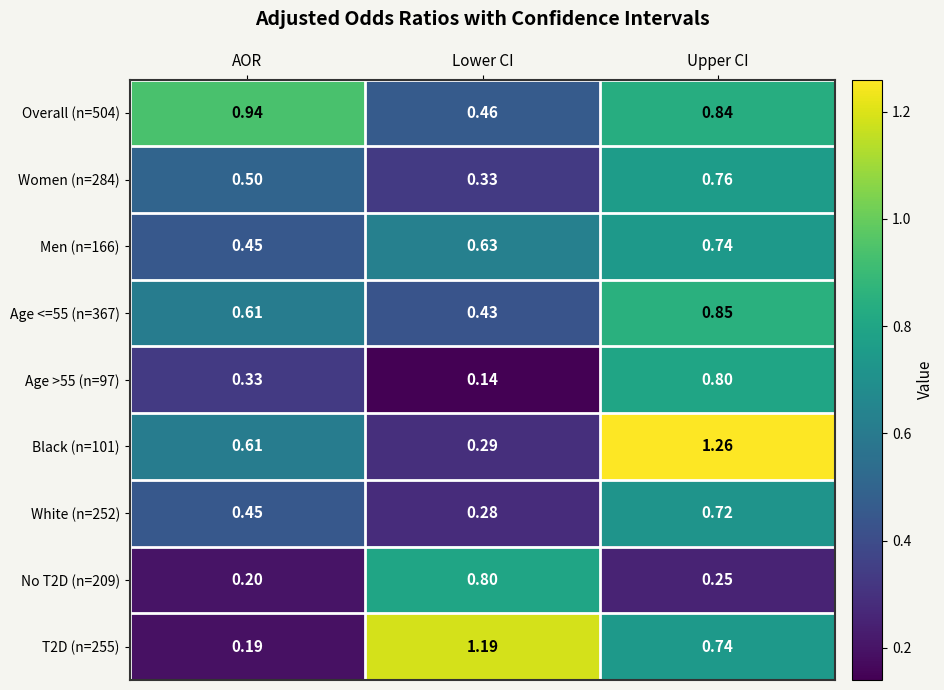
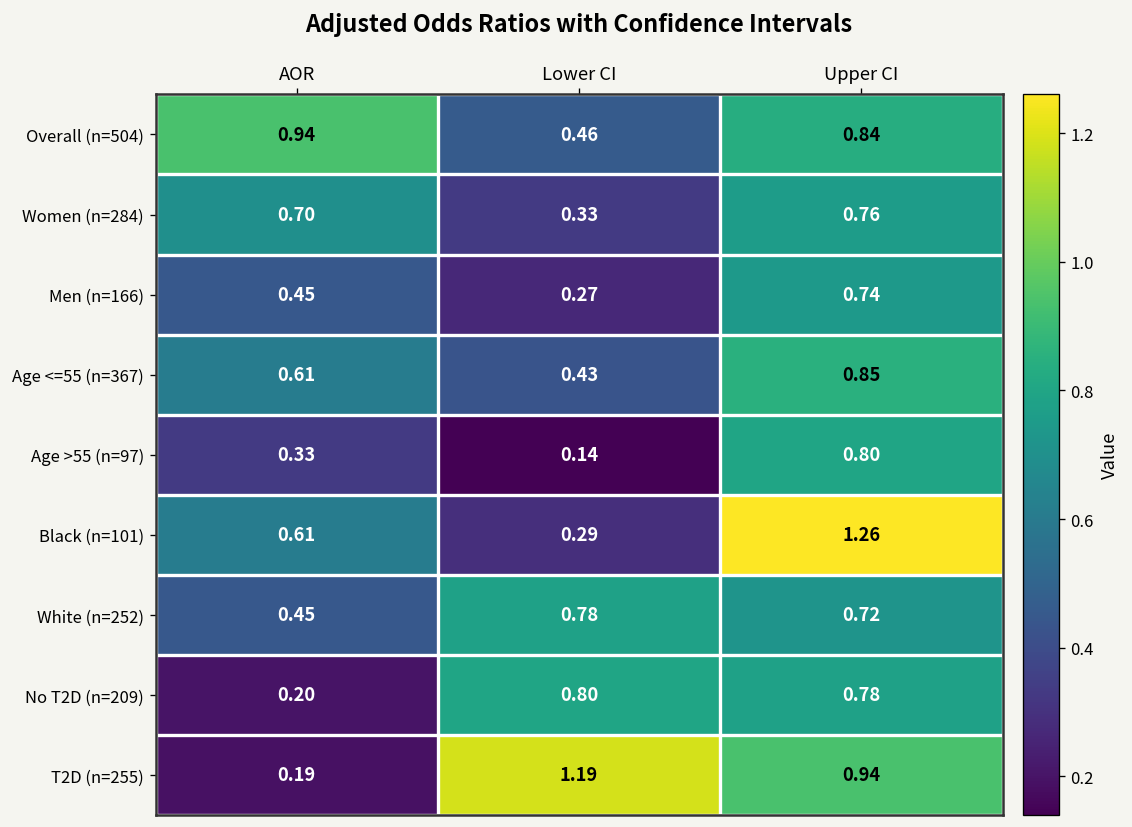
  {
    "Overall (n=504)": {
      "AOR": 0.94,
      "Lower CI": 0.46,
      "Upper CI": 0.84
    },
    "Women (n=284)": {
-     "AOR": 0.50,
+     "AOR": 0.70,
      "Lower CI": 0.33,
      "Upper CI": 0.76
    },
    "Men (n=166)": {
      "AOR": 0.45,
-     "Lower CI": 0.63,
+     "Lower CI": 0.27,
      "Upper CI": 0.74
    },
    "Age <=55 (n=367)": {
      "AOR": 0.61,
      "Lower CI": 0.43,
      "Upper CI": 0.85
    },
    "Age >55 (n=97)": {
      "AOR": 0.33,
      "Lower CI": 0.14,
      "Upper CI": 0.80
    },
    "Black (n=101)": {
      "AOR": 0.61,
      "Lower CI": 0.29,
      "Upper CI": 1.26
    },
    "White (n=252)": {
      "AOR": 0.45,
-     "Lower CI": 0.28,
+     "Lower CI": 0.78,
      "Upper CI": 0.72
    },
    "No T2D (n=209)": {
      "AOR": 0.20,
      "Lower CI": 0.80,
-     "Upper CI": 0.25
+     "Upper CI": 0.78
    },
    "T2D (n=255)": {
      "AOR": 0.19,
      "Lower CI": 1.19,
-     "Upper CI": 0.74
+     "Upper CI": 0.94
    }
  }
